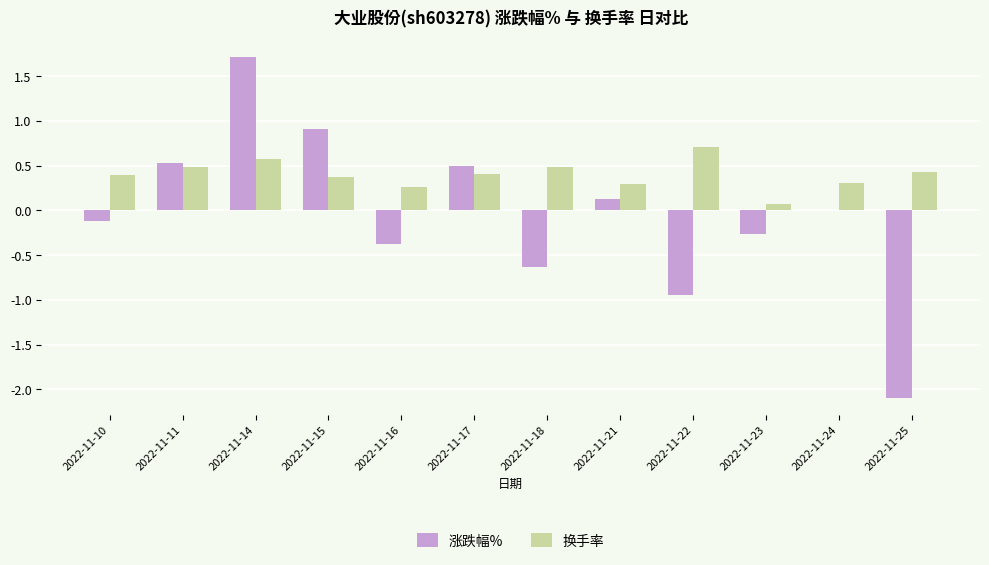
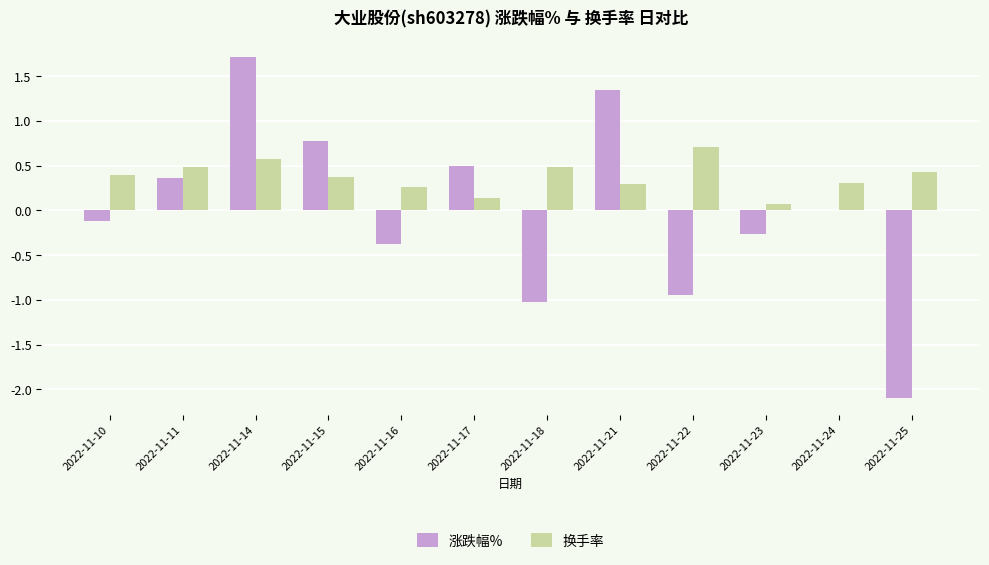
  {
    "涨跌幅%": {
      "2022-11-10": -0.1,
-     "2022-11-11": 0.5,
+     "2022-11-11": 0.4,
      "2022-11-14": 1.7,
-     "2022-11-15": 0.9,
+     "2022-11-15": 0.8,
      "2022-11-16": -0.4,
      "2022-11-17": 0.5,
-     "2022-11-18": -0.6,
-     "2022-11-21": 0.1,
+     "2022-11-18": -1.0,
+     "2022-11-21": 1.4,
      "2022-11-22": -0.9,
      "2022-11-23": -0.3,
      "2022-11-24": 0.0,
      "2022-11-25": -2.1
    },
    "换手率": {
      "2022-11-10": 0.4,
      "2022-11-11": 0.5,
      "2022-11-14": 0.6,
      "2022-11-15": 0.4,
      "2022-11-16": 0.3,
-     "2022-11-17": 0.4,
+     "2022-11-17": 0.1,
      "2022-11-18": 0.5,
      "2022-11-21": 0.3,
      "2022-11-22": 0.7,
      "2022-11-23": 0.1,
      "2022-11-24": 0.3,
      "2022-11-25": 0.4
    }
  }
